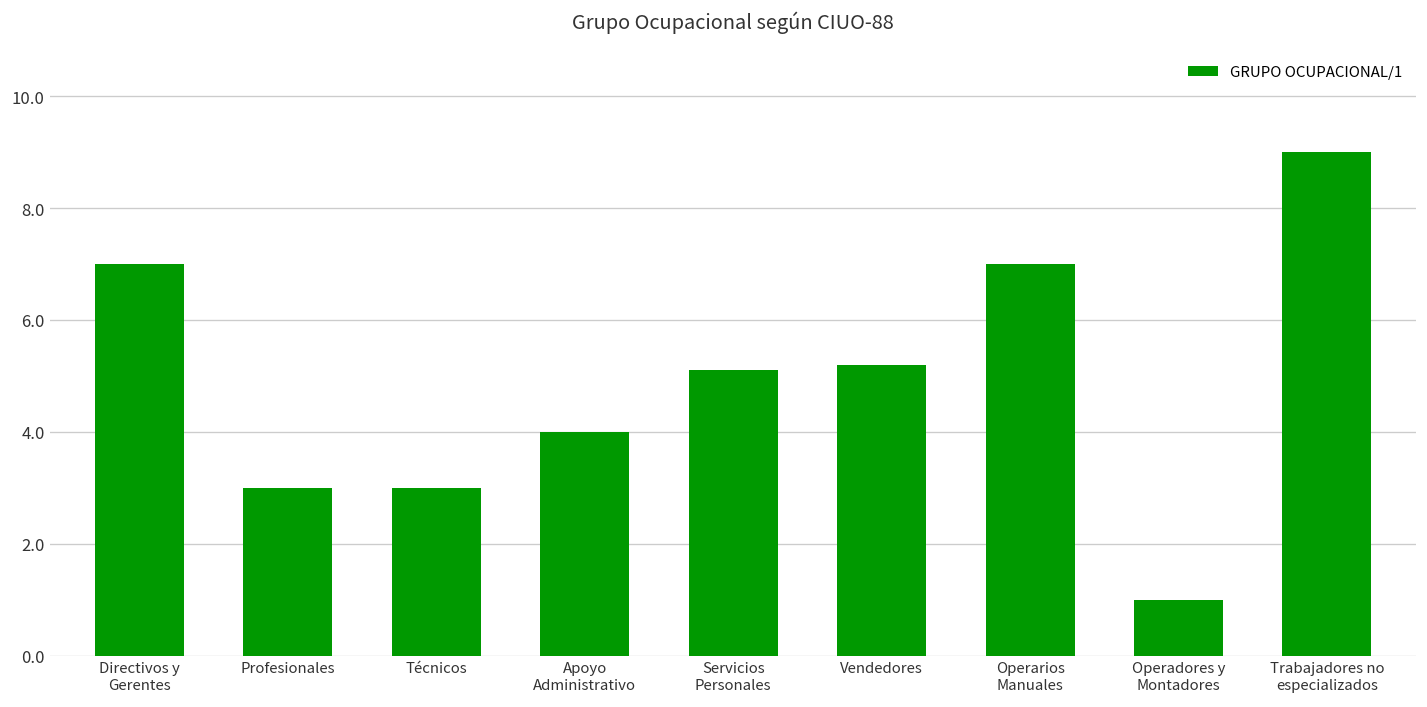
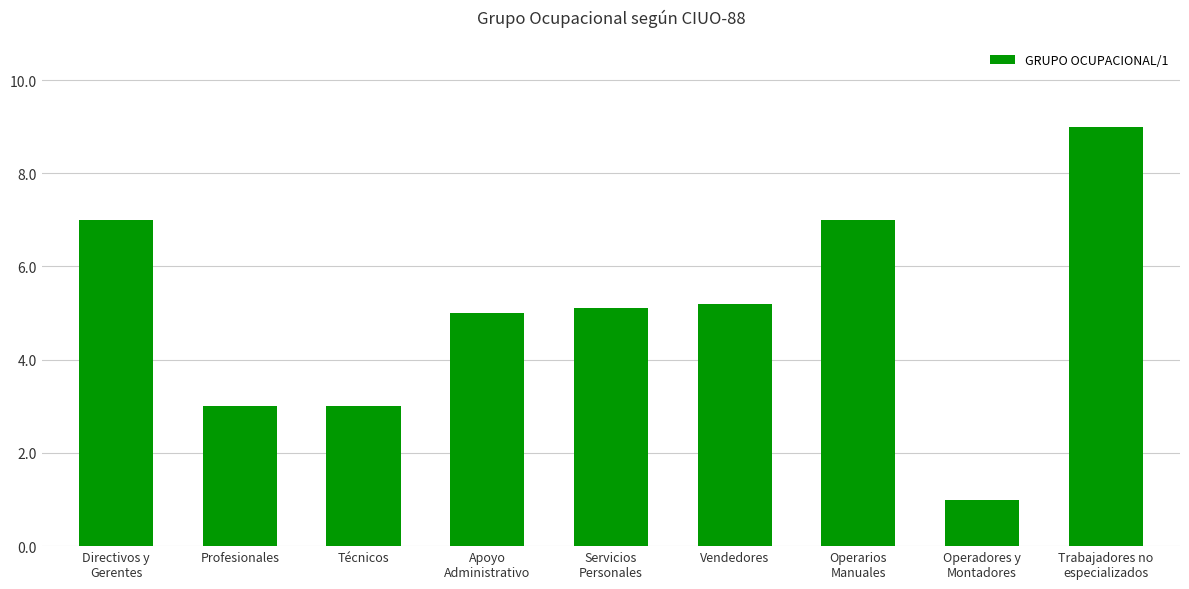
  {
    "Directivos y Gerentes": 7,
    "Profesionales": 3,
    "Técnicos": 3,
-   "Apoyo Administrativo": 4,
+   "Apoyo Administrativo": 5,
    "Servicios Personales": 5.1,
    "Vendedores": 5.2,
    "Operarios Manuales": 7,
    "Operadores y Montadores": 1,
    "Trabajadores no especializados": 9
  }
